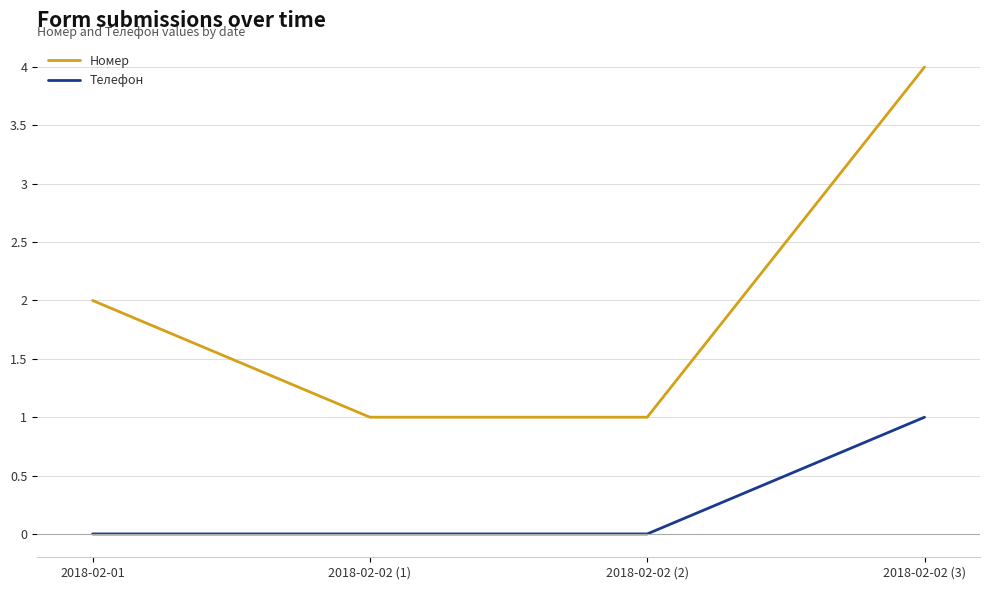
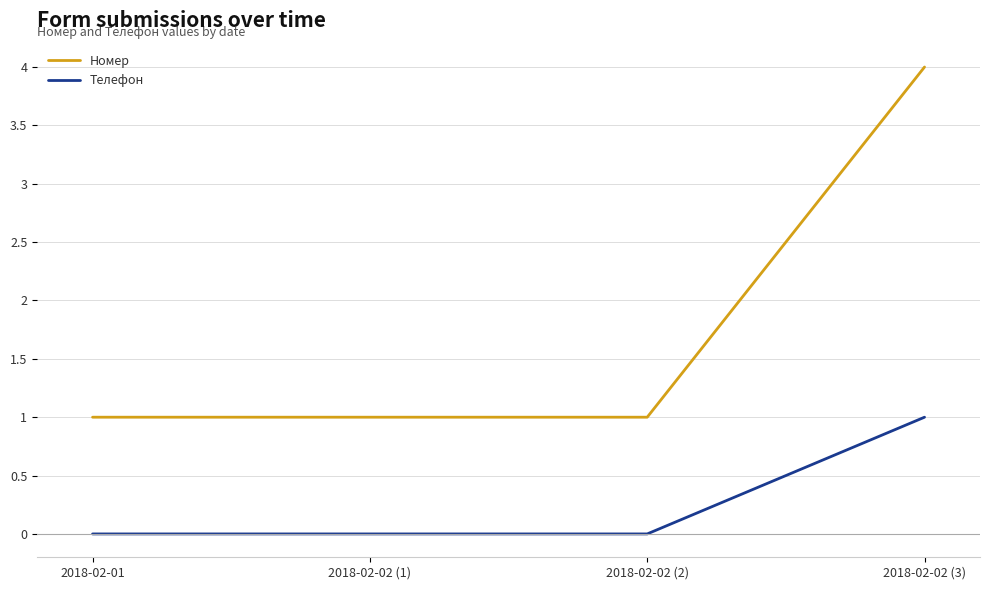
  {
    "Номер": {
-     "2018-02-01": 2,
+     "2018-02-01": 1,
      "2018-02-02 (1)": 1,
      "2018-02-02 (2)": 1,
      "2018-02-02 (3)": 4
    },
    "Телефон": {
      "2018-02-01": 0,
      "2018-02-02 (1)": 0,
      "2018-02-02 (2)": 0,
      "2018-02-02 (3)": 1
    }
  }
